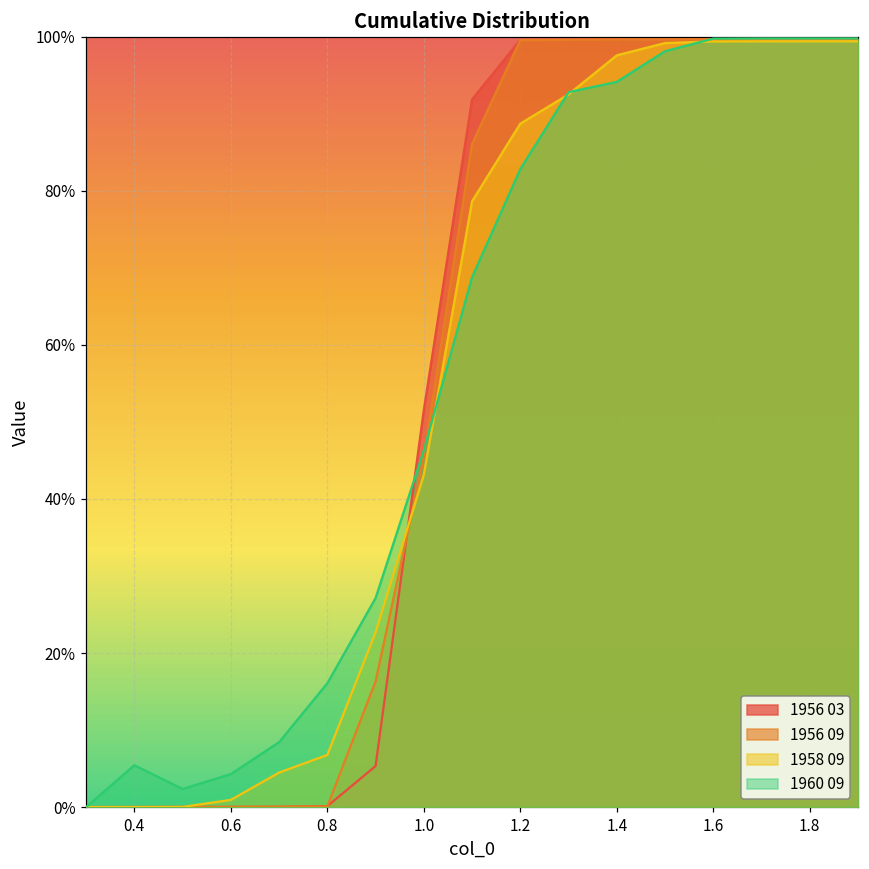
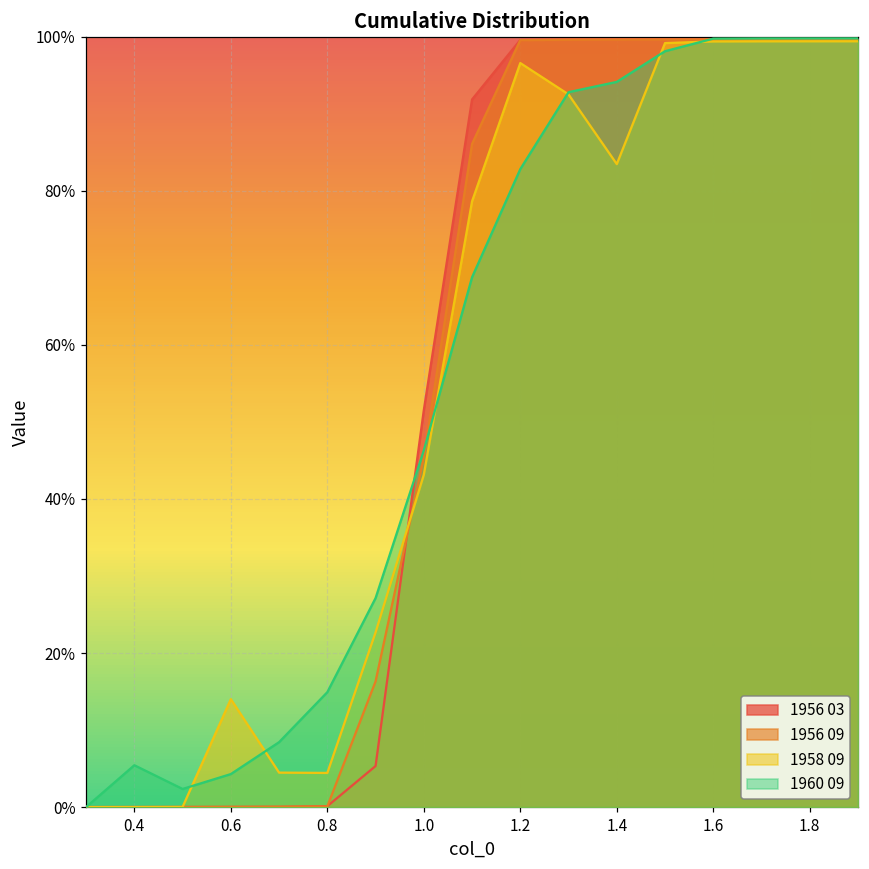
  {
    "1958 09": {
-     "0.6": "1%",
-     "0.8": "7%",
+     "0.6": "14%",
+     "0.8": "4%",
      "1.0": "43%",
-     "1.2": "89%",
-     "1.4": "98%"
+     "1.2": "97%",
+     "1.4": "83%"
    },
    "1960 09": {
      "0.4": "5%",
      "0.6": "4%",
-     "0.8": "16%",
+     "0.8": "15%",
      "1.0": "46%",
      "1.2": "83%",
      "1.4": "94%"
    }
  }
